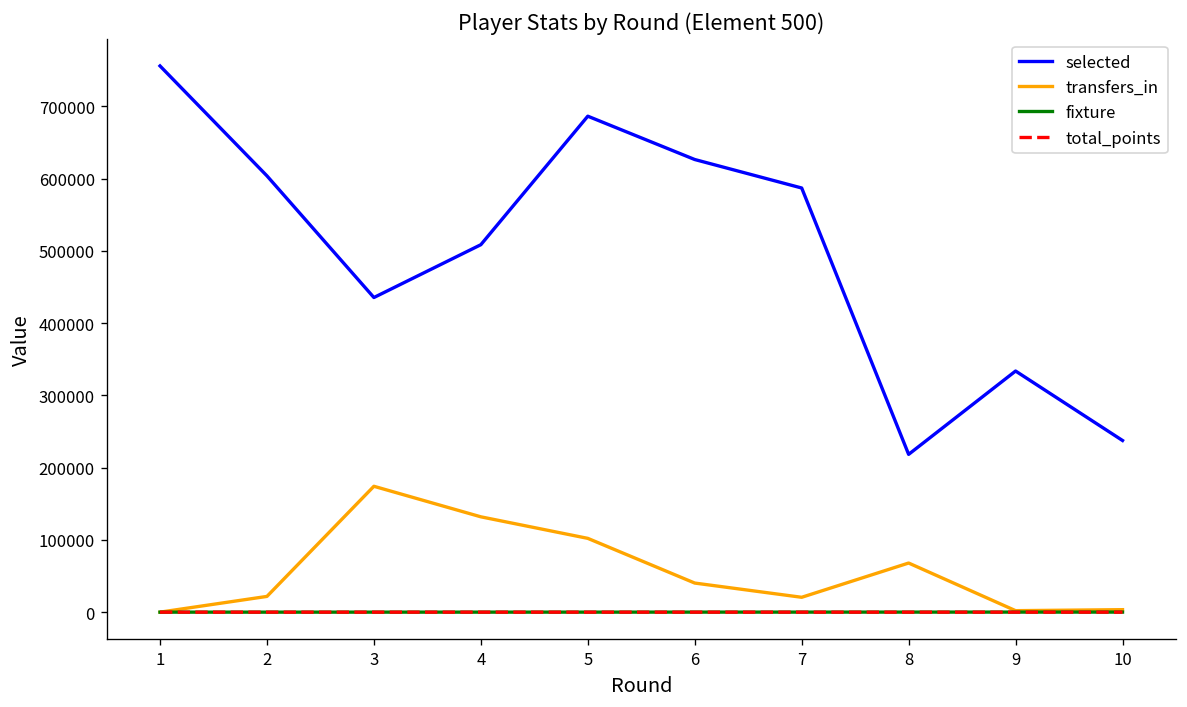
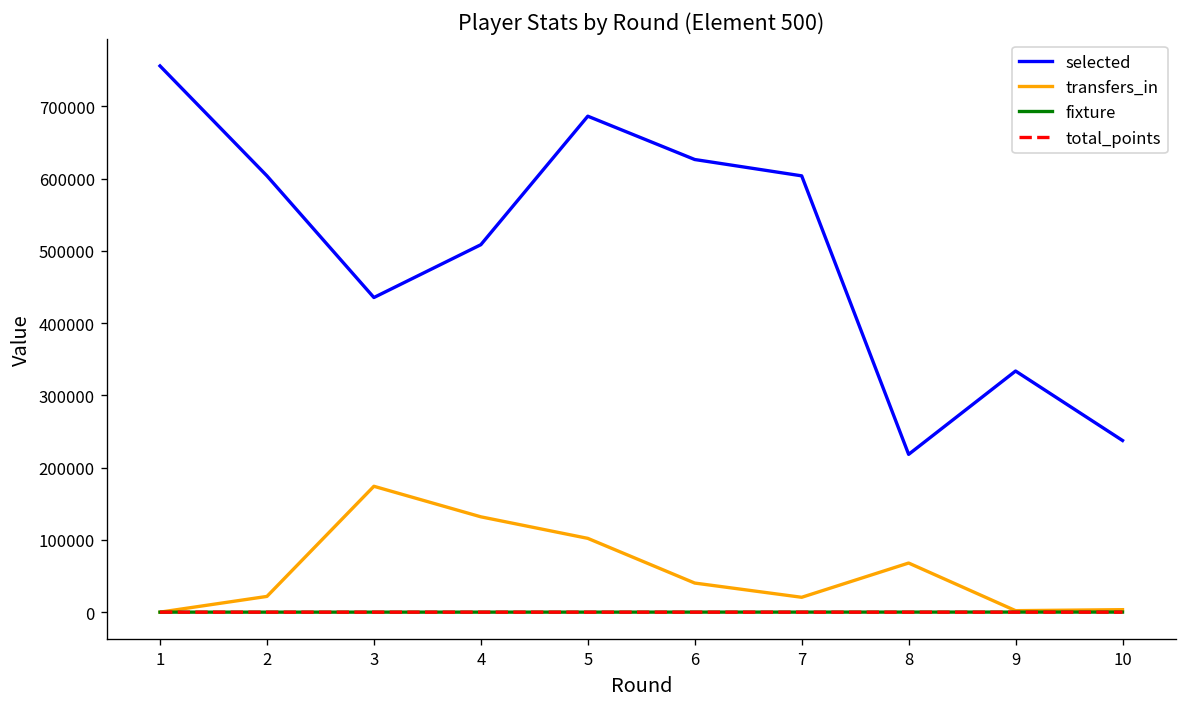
  {
    "selected": {
      "1": 760000,
      "2": 600000,
      "3": 440000,
      "4": 510000,
      "5": 690000,
      "6": 630000,
-     "7": 590000,
+     "7": 600000,
      "8": 220000,
      "9": 330000,
      "10": 240000
    },
    "transfers_in": {
      "2": 20000,
      "3": 170000,
      "4": 130000,
      "5": 100000,
      "6": 40000,
      "7": 20000,
      "8": 70000
    },
    "total_points": {
      "2": 0,
      "3": 0,
      "4": 0,
      "5": 0,
      "6": 0,
      "7": 0,
      "8": 0
    }
  }
